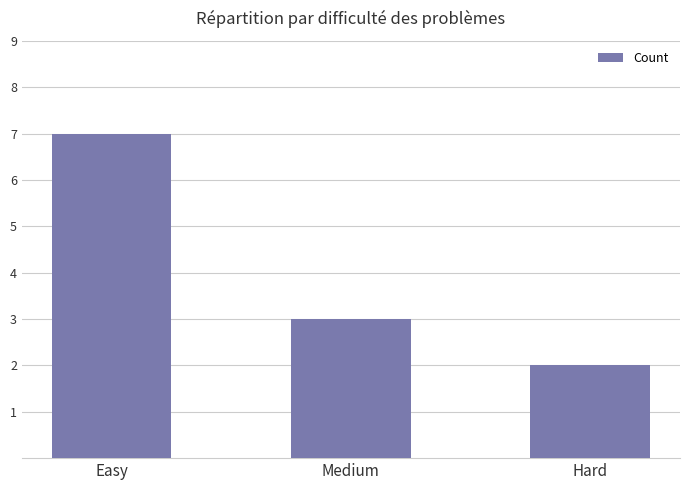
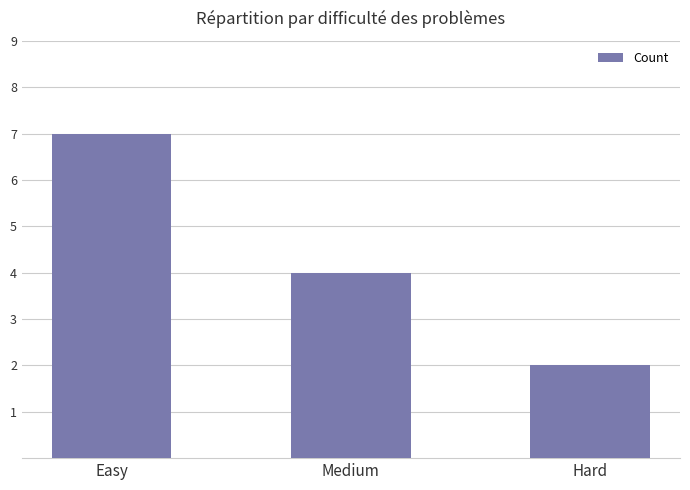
  {
    "Easy": 7,
-   "Medium": 3,
+   "Medium": 4,
    "Hard": 2
  }
